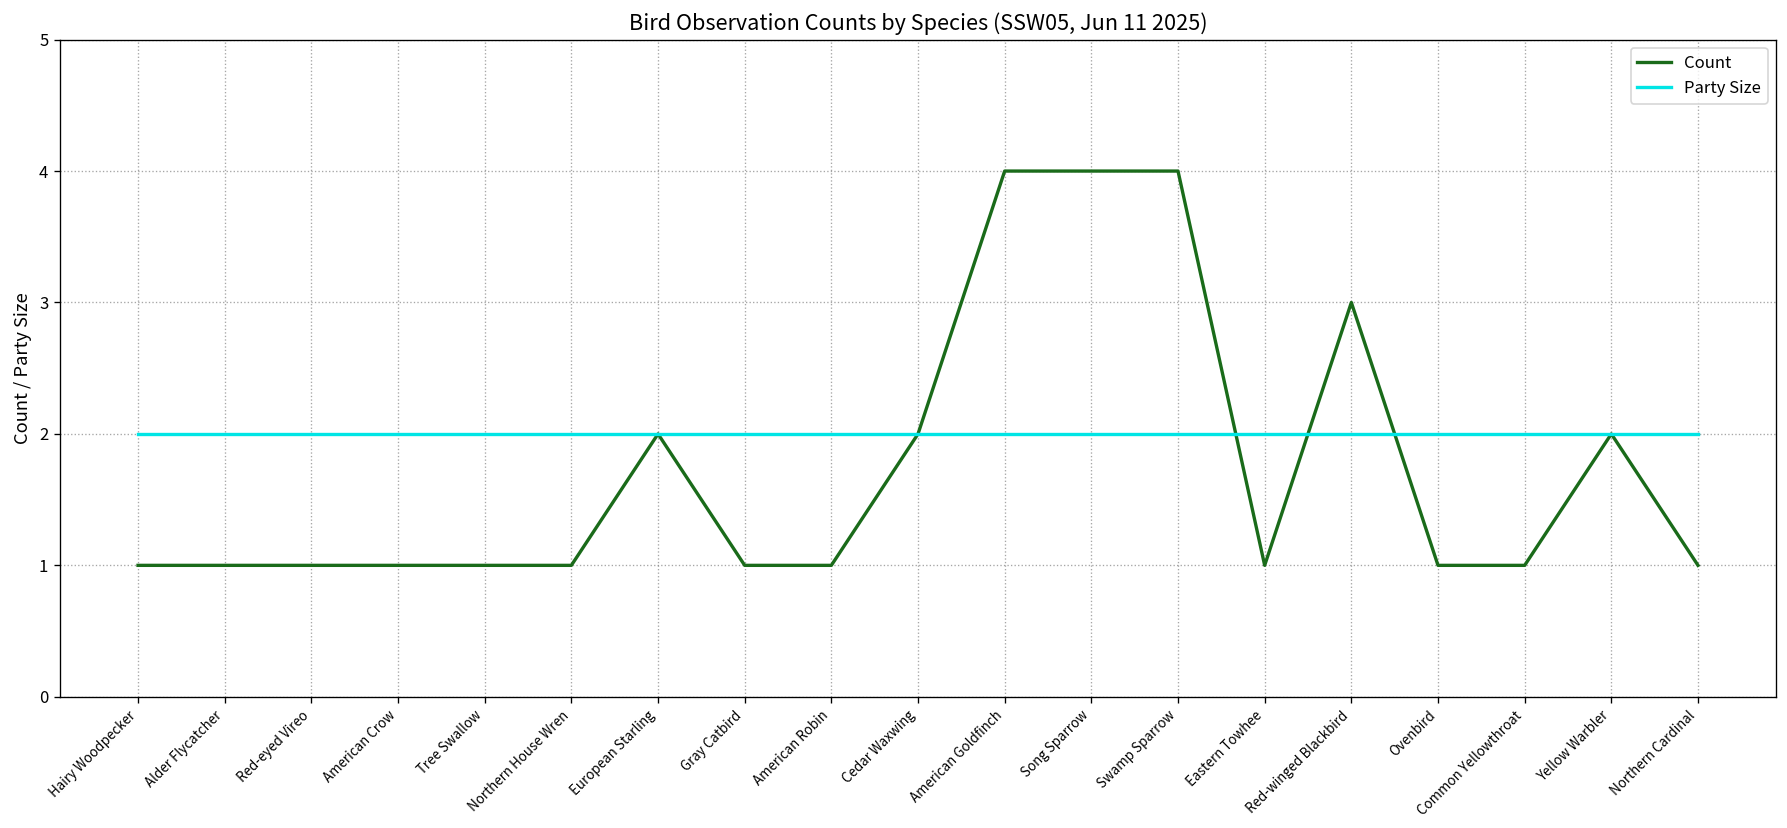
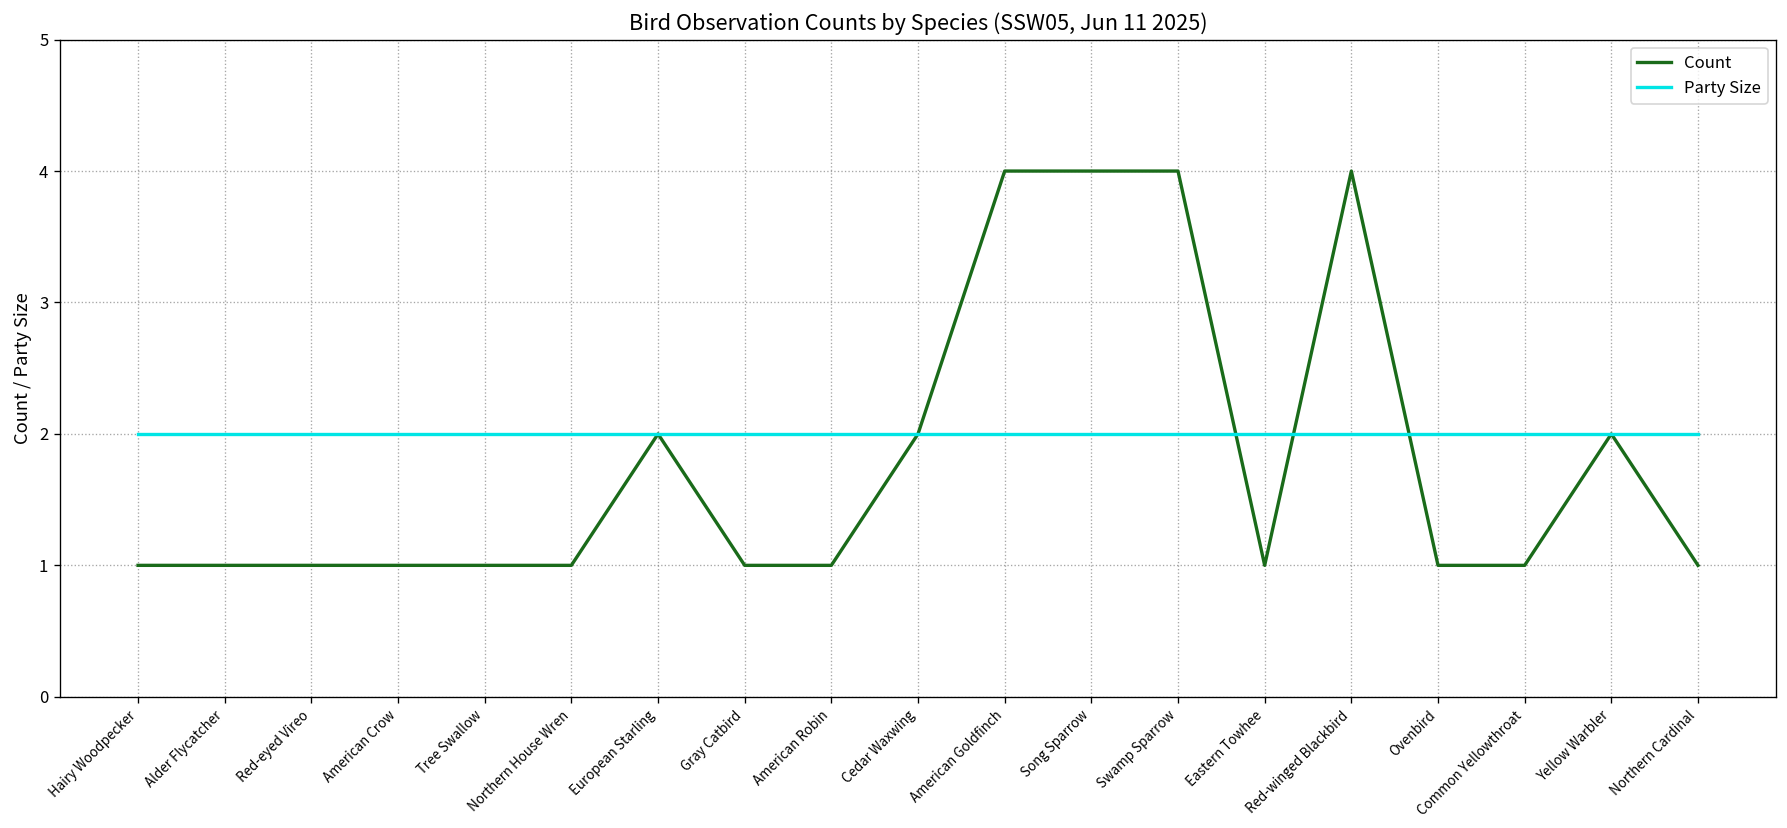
  {
    "Count": {
      "Hairy Woodpecker": 1,
      "Alder Flycatcher": 1,
      "Red-eyed Vireo": 1,
      "American Crow": 1,
      "Tree Swallow": 1,
      "Northern House Wren": 1,
      "Gray Catbird": 1,
      "American Robin": 1,
      "American Goldfinch": 4,
      "Song Sparrow": 4,
      "Swamp Sparrow": 4,
      "Eastern Towhee": 1,
-     "Red-winged Blackbird": 3,
+     "Red-winged Blackbird": 4,
      "Ovenbird": 1,
      "Common Yellowthroat": 1,
      "Northern Cardinal": 1
    },
    "Party Size": {
      "Hairy Woodpecker": 2,
      "Alder Flycatcher": 2,
      "Red-eyed Vireo": 2,
      "American Crow": 2,
      "Tree Swallow": 2,
      "Northern House Wren": 2,
      "Gray Catbird": 2,
      "American Robin": 2,
      "American Goldfinch": 2,
      "Song Sparrow": 2,
      "Swamp Sparrow": 2,
      "Eastern Towhee": 2,
      "Red-winged Blackbird": 2,
      "Ovenbird": 2,
      "Common Yellowthroat": 2,
      "Northern Cardinal": 2
    }
  }
